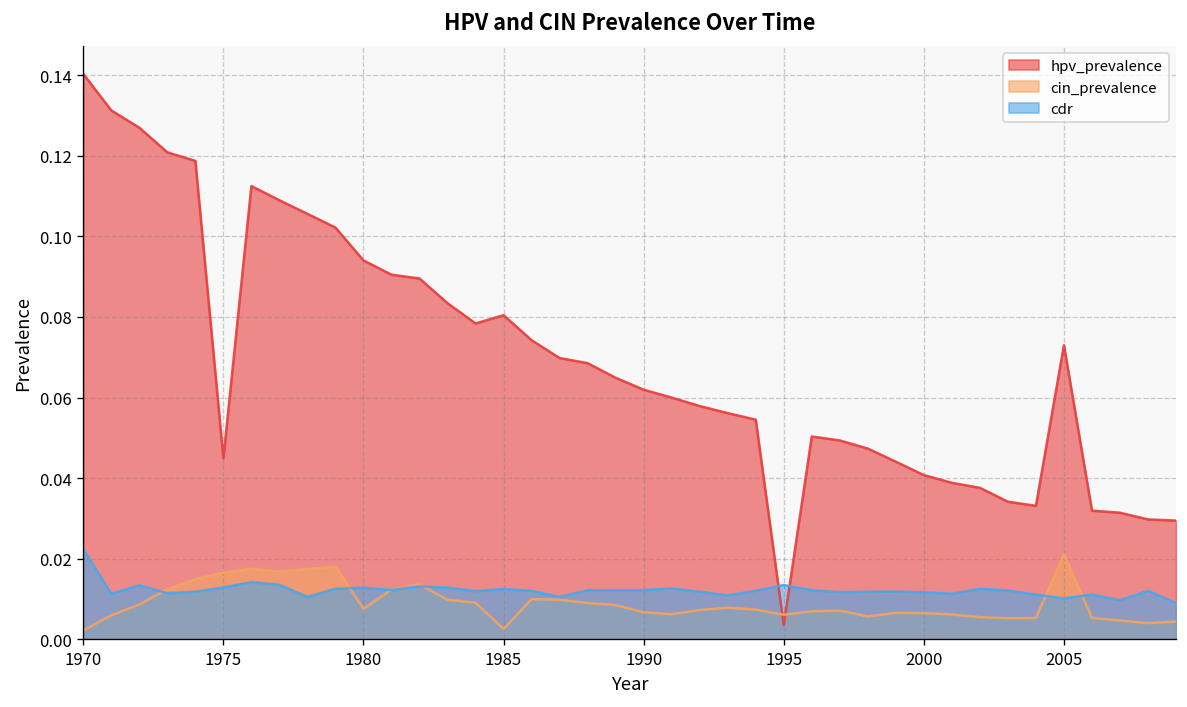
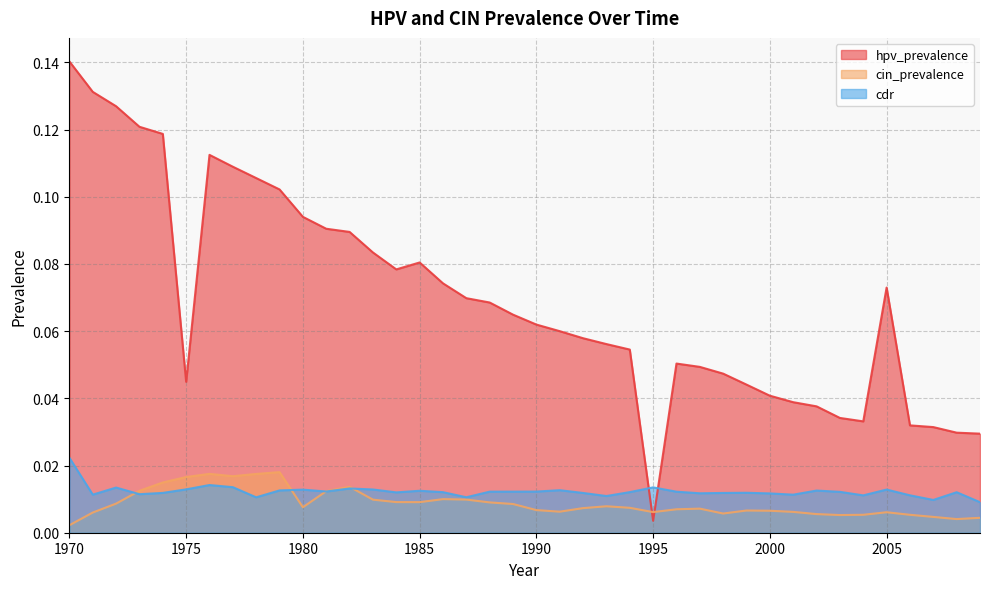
  {
    "hpv_prevalence": {
      "1970": 0.140,
      "1975": 0.045,
      "1980": 0.094,
      "1985": 0.080,
      "1990": 0.062,
      "1995": 0.004,
      "2000": 0.041,
      "2005": 0.073
    },
    "cin_prevalence": {
      "1970": 0.002,
      "1975": 0.017,
      "1980": 0.008,
-     "1985": 0.003,
+     "1985": 0.009,
      "1990": 0.007,
      "1995": 0.006,
      "2000": 0.007,
-     "2005": 0.021
+     "2005": 0.006
    },
    "cdr": {
      "1970": 0.022,
      "1975": 0.013,
      "1980": 0.013,
      "1985": 0.012,
      "1990": 0.012,
      "1995": 0.013,
      "2000": 0.012,
-     "2005": 0.010
+     "2005": 0.013
    }
  }
